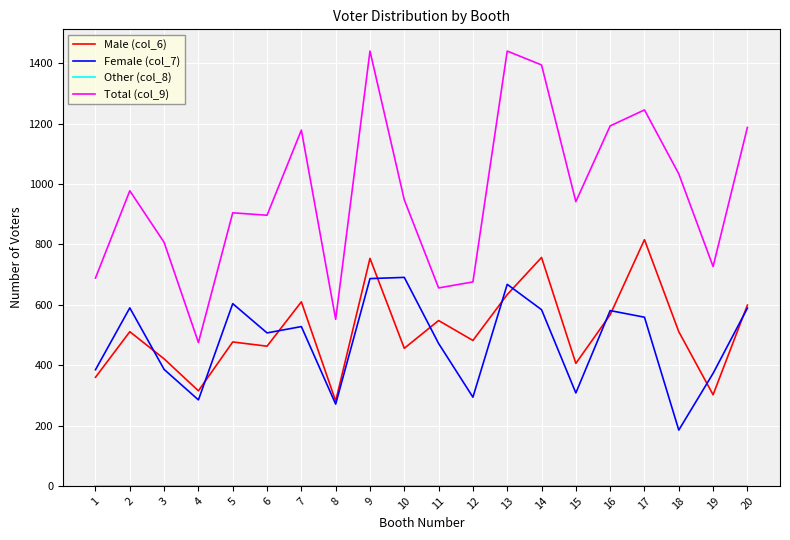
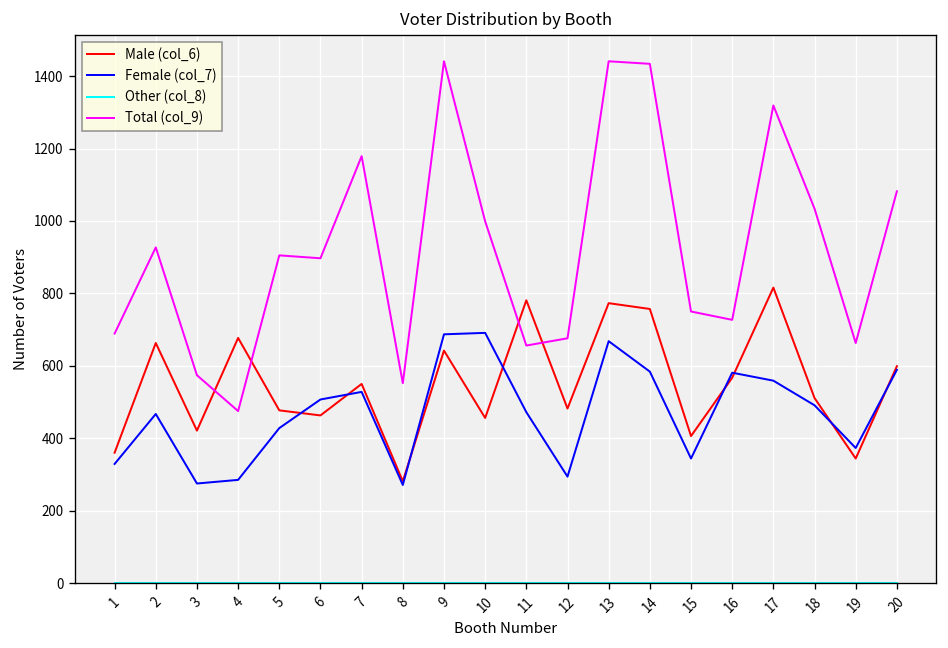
  {
    "Male (col_6)": {
      "1": 360,
-     "2": 510,
+     "2": 660,
      "3": 420,
-     "4": 320,
+     "4": 680,
      "5": 480,
      "6": 460,
-     "7": 610,
+     "7": 550,
      "8": 280,
-     "9": 750,
+     "9": 640,
      "10": 460,
-     "11": 550,
+     "11": 780,
      "12": 480,
-     "13": 630,
+     "13": 770,
      "14": 760,
      "15": 410,
      "16": 570,
      "17": 820,
      "18": 510,
-     "19": 300,
+     "19": 340,
      "20": 600
    },
    "Female (col_7)": {
-     "1": 390,
-     "2": 590,
-     "3": 390,
+     "1": 330,
+     "2": 470,
+     "3": 280,
      "4": 290,
-     "5": 600,
+     "5": 430,
      "6": 510,
      "7": 530,
      "8": 270,
      "9": 690,
      "10": 690,
      "11": 470,
      "12": 290,
      "13": 670,
      "14": 580,
-     "15": 310,
+     "15": 340,
      "16": 580,
      "17": 560,
-     "18": 190,
+     "18": 490,
      "19": 370,
      "20": 590
    },
    "Other (col_8)": {
      "1": 0,
      "2": 0,
      "3": 0,
      "4": 0,
      "5": 0,
      "6": 0,
      "7": 0,
      "8": 0,
      "9": 0,
      "10": 0,
      "11": 0,
      "12": 0,
      "13": 0,
      "14": 0,
      "15": 0,
      "16": 0,
      "17": 0,
      "18": 0,
      "19": 0,
      "20": 0
    },
    "Total (col_9)": {
      "1": 690,
-     "2": 980,
-     "3": 810,
+     "2": 930,
+     "3": 570,
      "4": 480,
      "5": 910,
      "6": 900,
      "7": 1180,
      "8": 550,
      "9": 1440,
-     "10": 950,
+     "10": 1000,
      "11": 660,
      "12": 680,
      "13": 1440,
-     "14": 1400,
-     "15": 940,
-     "16": 1190,
-     "17": 1250,
+     "14": 1430,
+     "15": 750,
+     "16": 730,
+     "17": 1320,
      "18": 1030,
-     "19": 730,
-     "20": 1190
+     "19": 660,
+     "20": 1080
    }
  }
